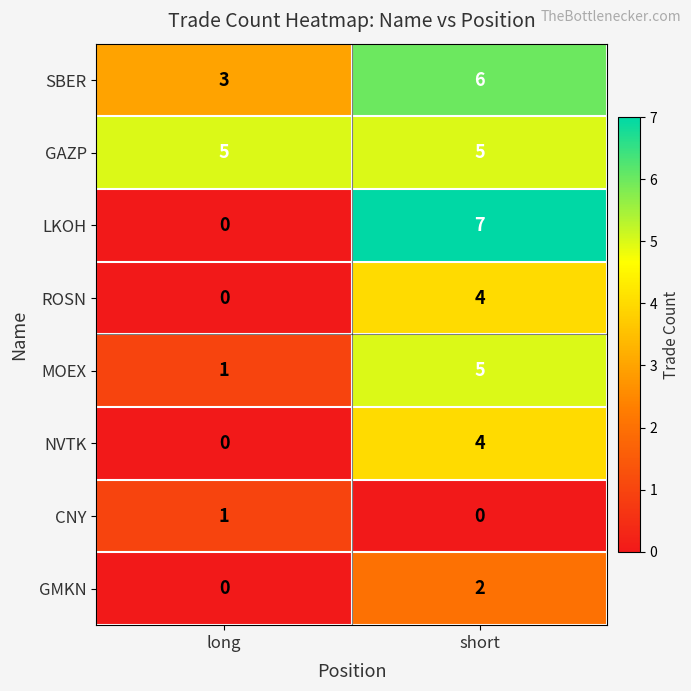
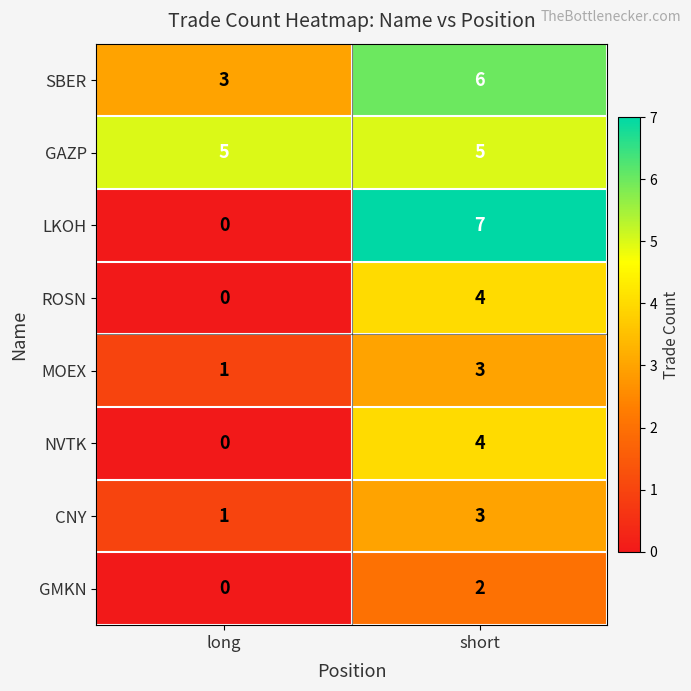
  {
    "SBER": {
      "long": 3,
      "short": 6
    },
    "GAZP": {
      "long": 5,
      "short": 5
    },
    "LKOH": {
      "long": 0,
      "short": 7
    },
    "ROSN": {
      "long": 0,
      "short": 4
    },
    "MOEX": {
      "long": 1,
-     "short": 5
+     "short": 3
    },
    "NVTK": {
      "long": 0,
      "short": 4
    },
    "CNY": {
      "long": 1,
-     "short": 0
+     "short": 3
    },
    "GMKN": {
      "long": 0,
      "short": 2
    }
  }
